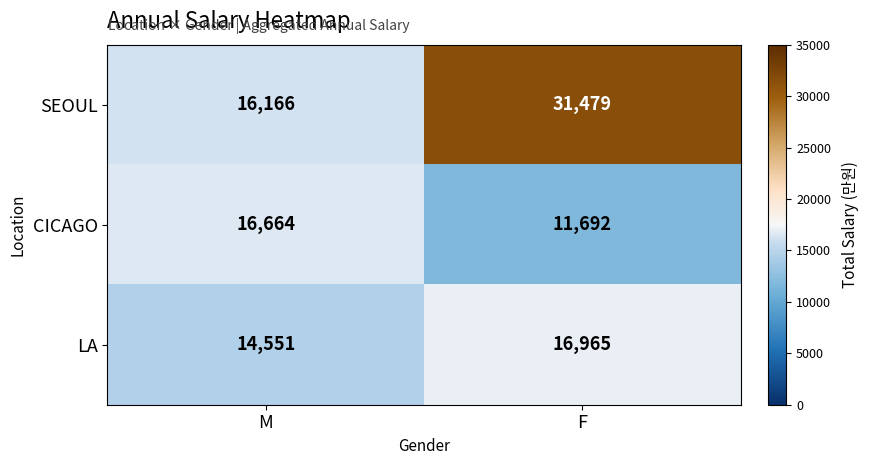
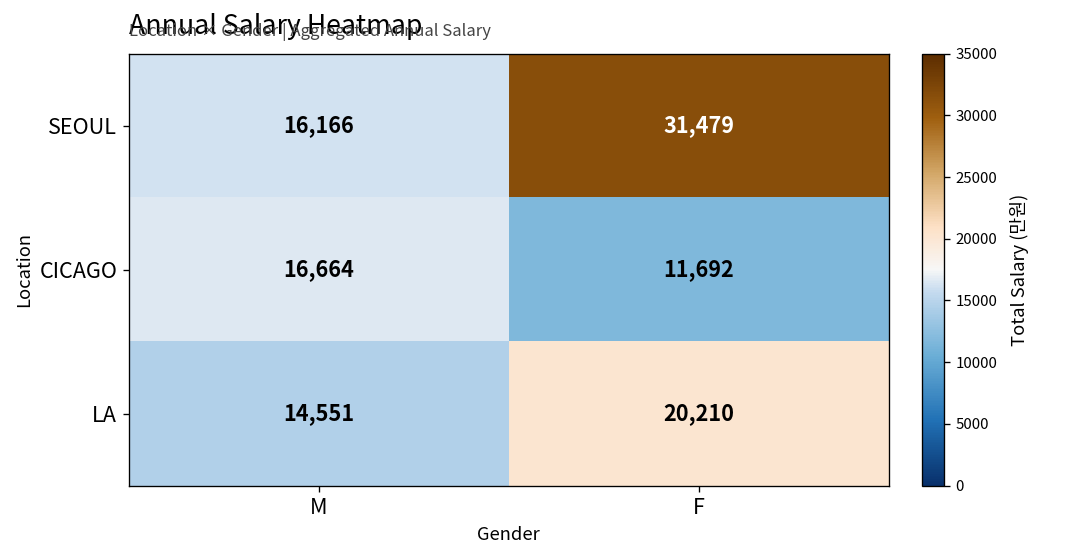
  {
    "SEOUL": {
      "M": "16,166",
      "F": "31,479"
    },
    "CICAGO": {
      "M": "16,664",
      "F": "11,692"
    },
    "LA": {
      "M": "14,551",
-     "F": "16,965"
+     "F": "20,210"
    }
  }
